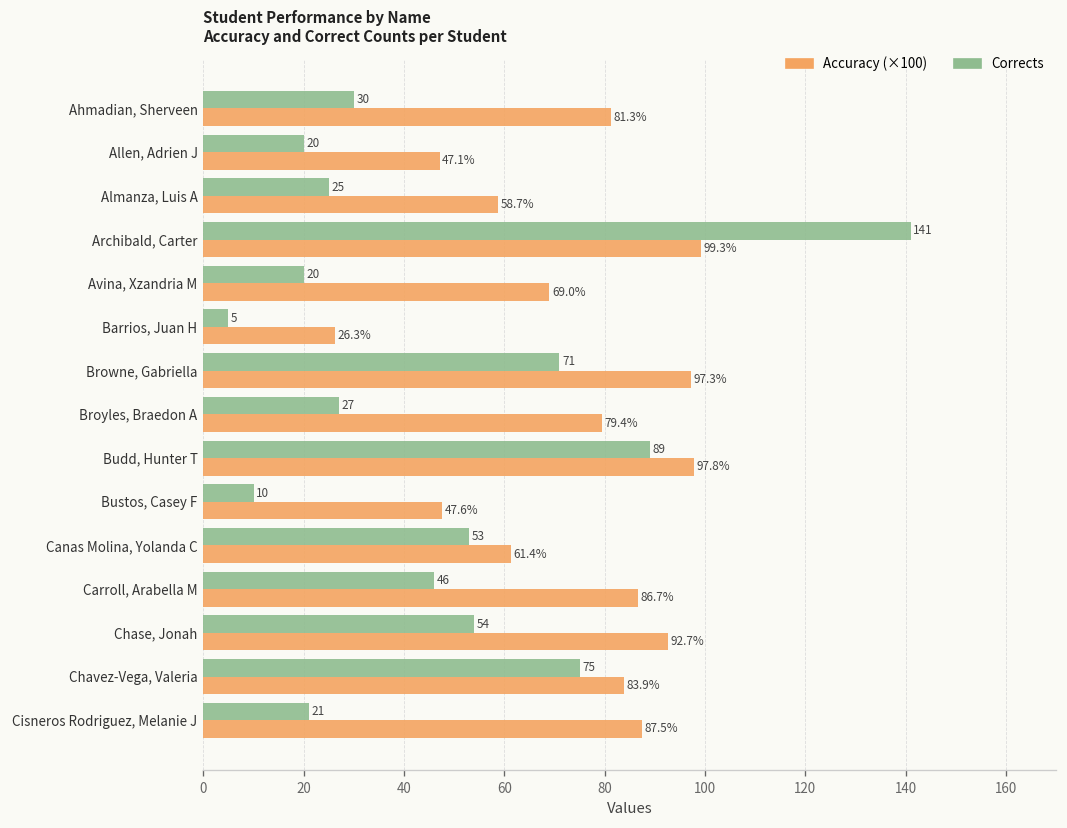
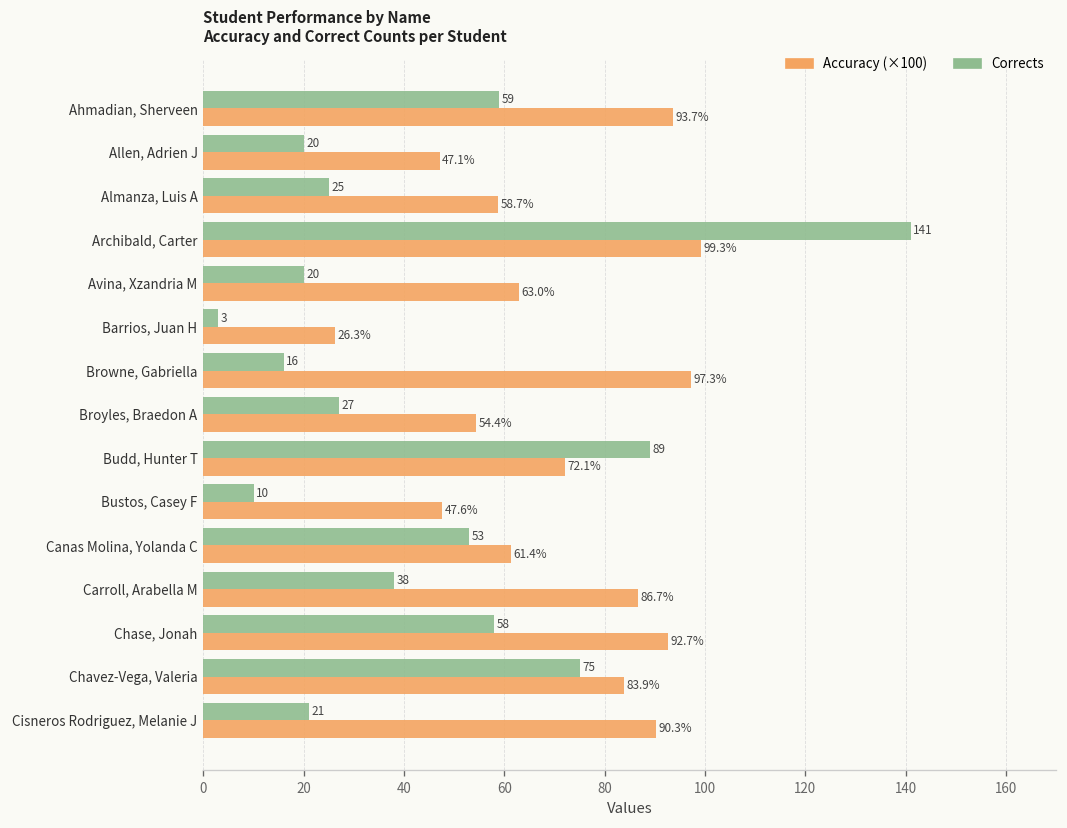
  {
    "Accuracy (×100)": {
-     "Ahmadian, Sherveen": "81.3%",
+     "Ahmadian, Sherveen": "93.7%",
      "Allen, Adrien J": "47.1%",
      "Almanza, Luis A": "58.7%",
      "Archibald, Carter": "99.3%",
-     "Avina, Xzandria M": "69.0%",
+     "Avina, Xzandria M": "63.0%",
      "Barrios, Juan H": "26.3%",
      "Browne, Gabriella": "97.3%",
-     "Broyles, Braedon A": "79.4%",
-     "Budd, Hunter T": "97.8%",
+     "Broyles, Braedon A": "54.4%",
+     "Budd, Hunter T": "72.1%",
      "Bustos, Casey F": "47.6%",
      "Canas Molina, Yolanda C": "61.4%",
      "Carroll, Arabella M": "86.7%",
      "Chase, Jonah": "92.7%",
      "Chavez-Vega, Valeria": "83.9%",
-     "Cisneros Rodriguez, Melanie J": "87.5%"
+     "Cisneros Rodriguez, Melanie J": "90.3%"
    },
    "Corrects": {
-     "Ahmadian, Sherveen": "30",
+     "Ahmadian, Sherveen": "59",
      "Allen, Adrien J": "20",
      "Almanza, Luis A": "25",
      "Archibald, Carter": "141",
      "Avina, Xzandria M": "20",
-     "Barrios, Juan H": "5",
-     "Browne, Gabriella": "71",
+     "Barrios, Juan H": "3",
+     "Browne, Gabriella": "16",
      "Broyles, Braedon A": "27",
      "Budd, Hunter T": "89",
      "Bustos, Casey F": "10",
      "Canas Molina, Yolanda C": "53",
-     "Carroll, Arabella M": "46",
-     "Chase, Jonah": "54",
+     "Carroll, Arabella M": "38",
+     "Chase, Jonah": "58",
      "Chavez-Vega, Valeria": "75",
      "Cisneros Rodriguez, Melanie J": "21"
    }
  }
